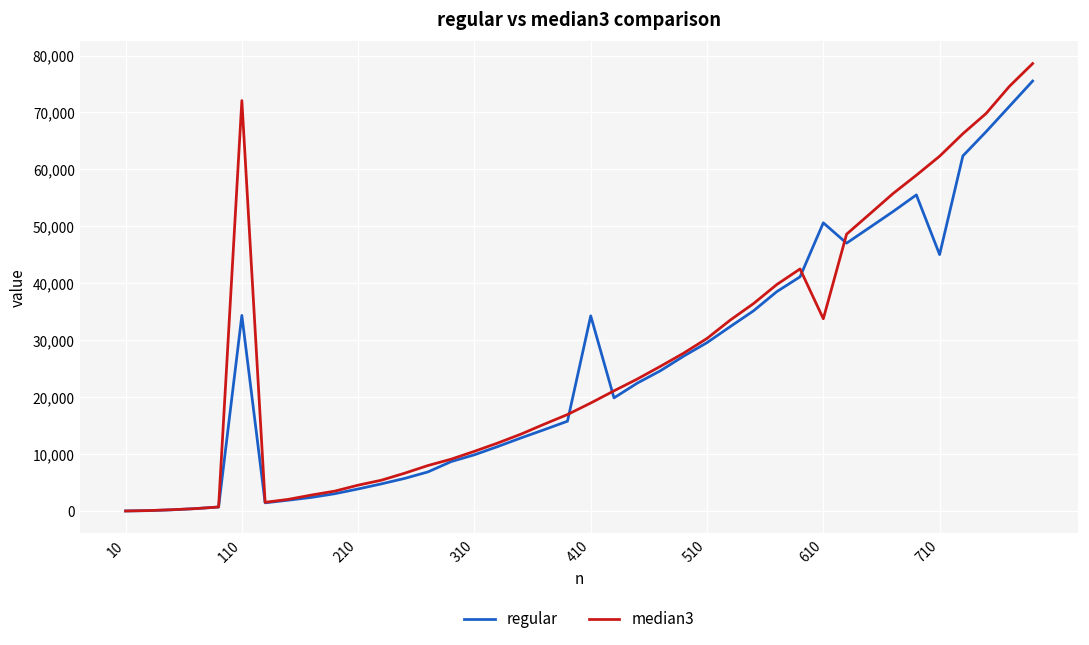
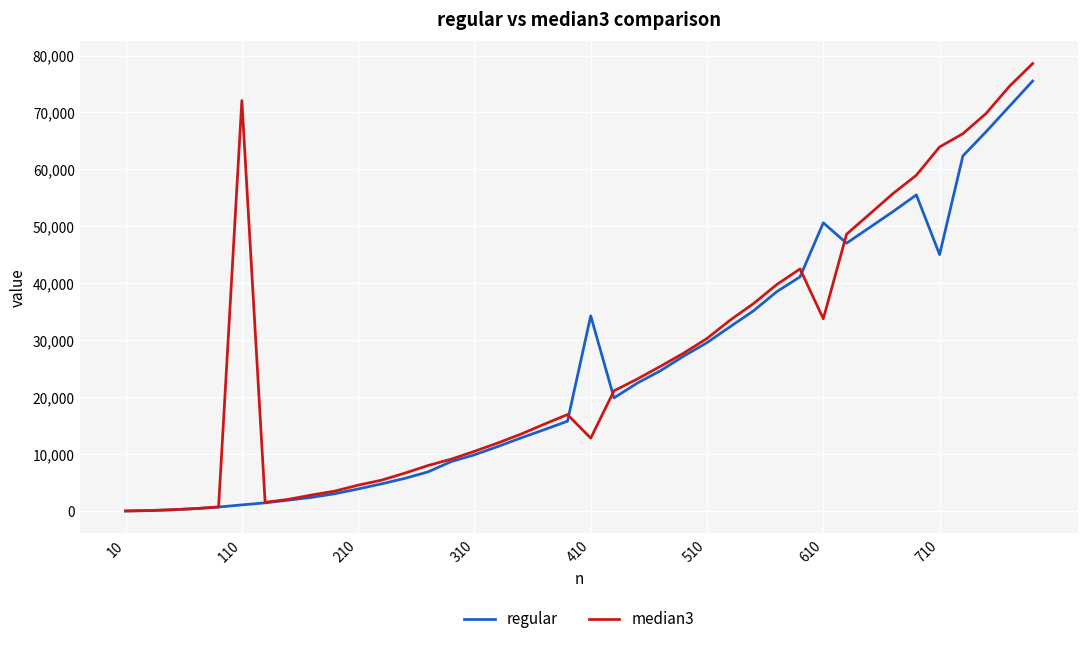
  {
    "regular": {
-     "110": "34,000",
+     "110": "1,000",
      "210": "4,000",
      "310": "10,000",
      "410": "34,000",
      "510": "30,000",
      "610": "51,000",
      "710": "45,000"
    },
    "median3": {
      "110": "72,000",
      "210": "5,000",
      "310": "10,000",
-     "410": "19,000",
+     "410": "13,000",
      "510": "30,000",
      "610": "34,000",
-     "710": "62,000"
+     "710": "64,000"
    }
  }
